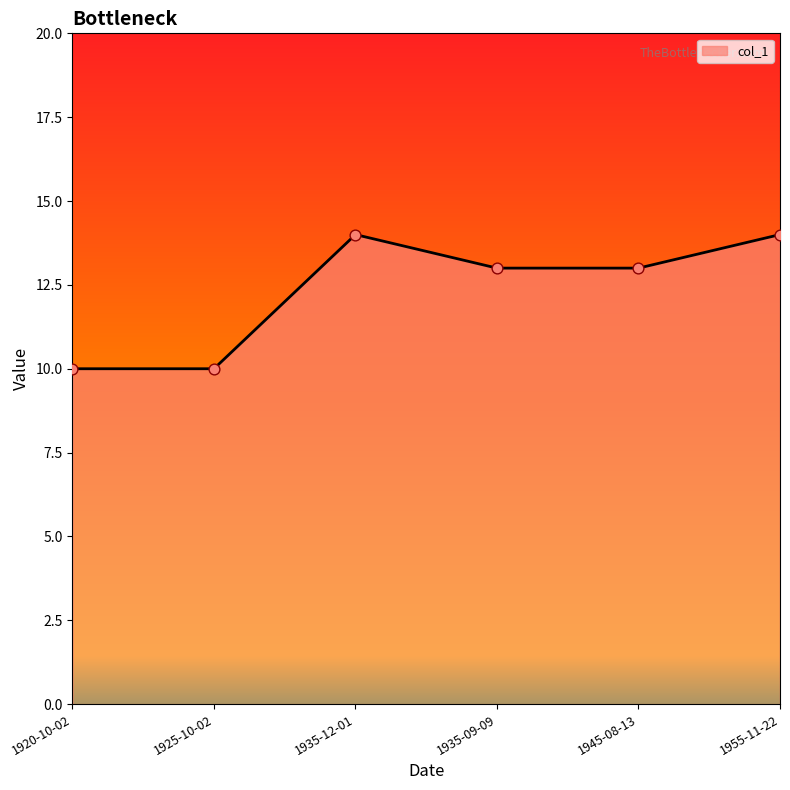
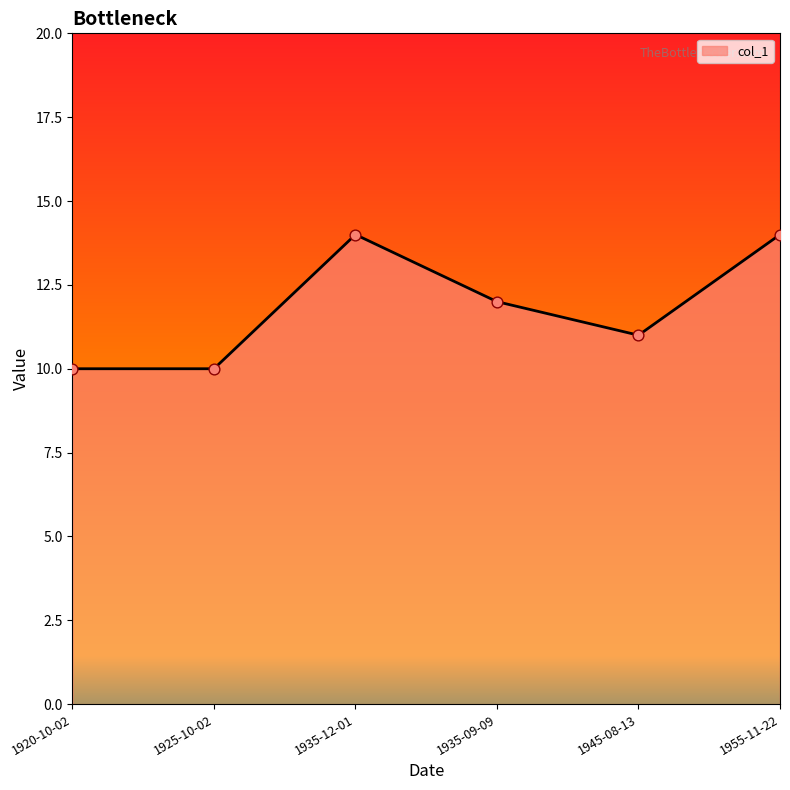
  {
    "1920-10-02": 10,
    "1925-10-02": 10,
    "1935-12-01": 14,
-   "1935-09-09": 13,
-   "1945-08-13": 13,
+   "1935-09-09": 12,
+   "1945-08-13": 11,
    "1955-11-22": 14
  }
